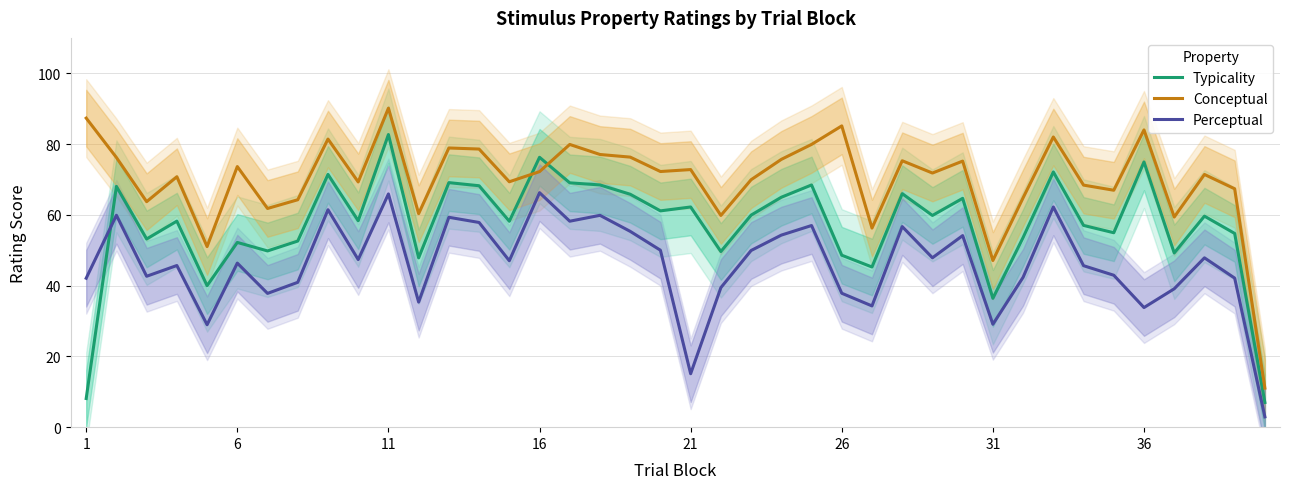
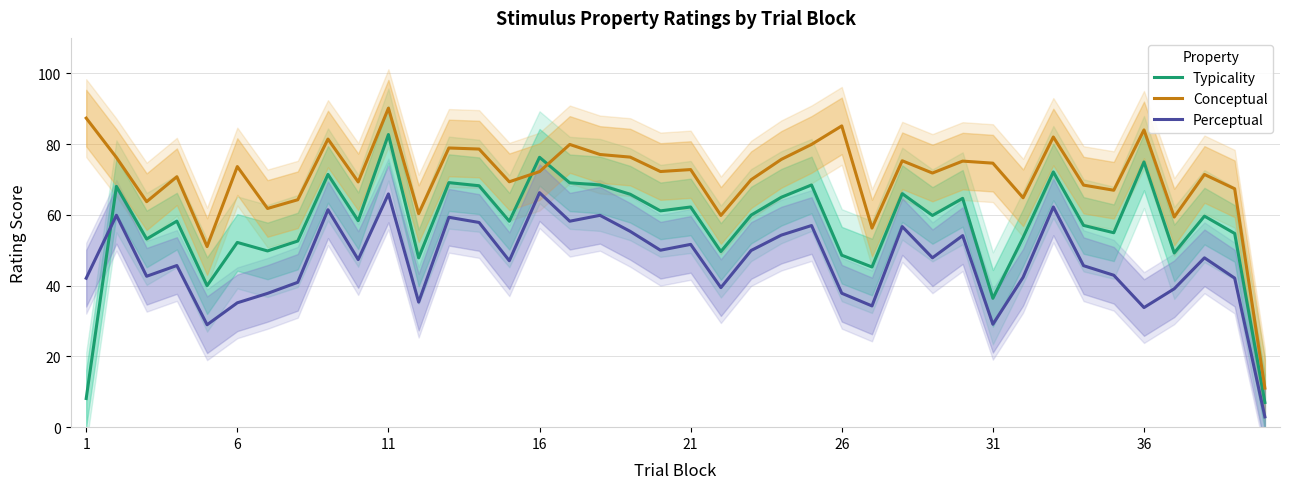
  {
    "Typicality": {
      "1": 8,
      "6": 52,
      "11": 83,
      "26": 49,
      "36": 75
    },
    "Conceptual": {
      "1": 87,
      "6": 74,
      "16": 72,
      "21": 73,
      "26": 85,
-     "31": 47,
+     "31": 75,
      "36": 84
    },
    "Perceptual": {
      "1": 42,
-     "6": 46,
+     "6": 35,
      "11": 66,
      "16": 66,
-     "21": 15,
+     "21": 52,
      "26": 38,
      "31": 29,
      "36": 34
    }
  }
